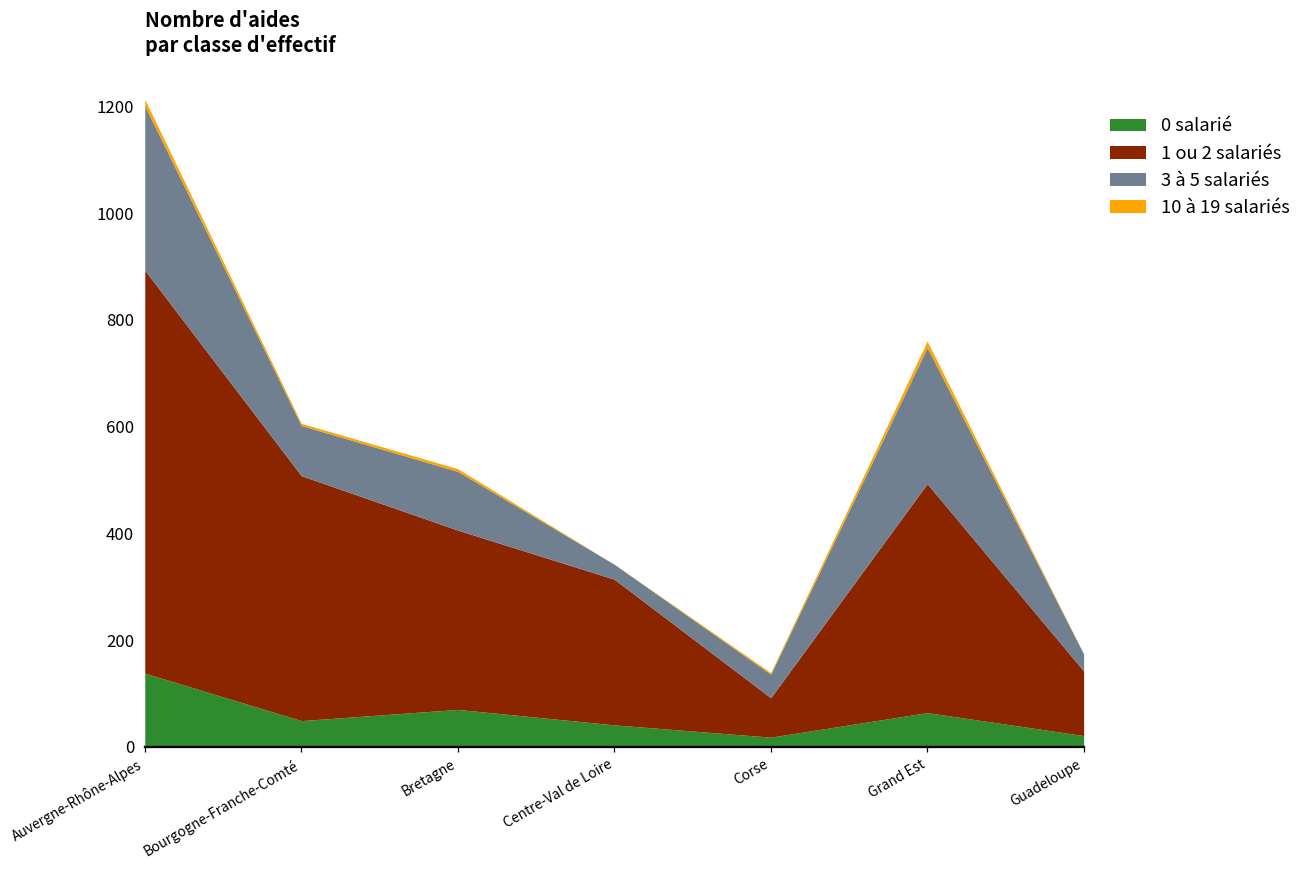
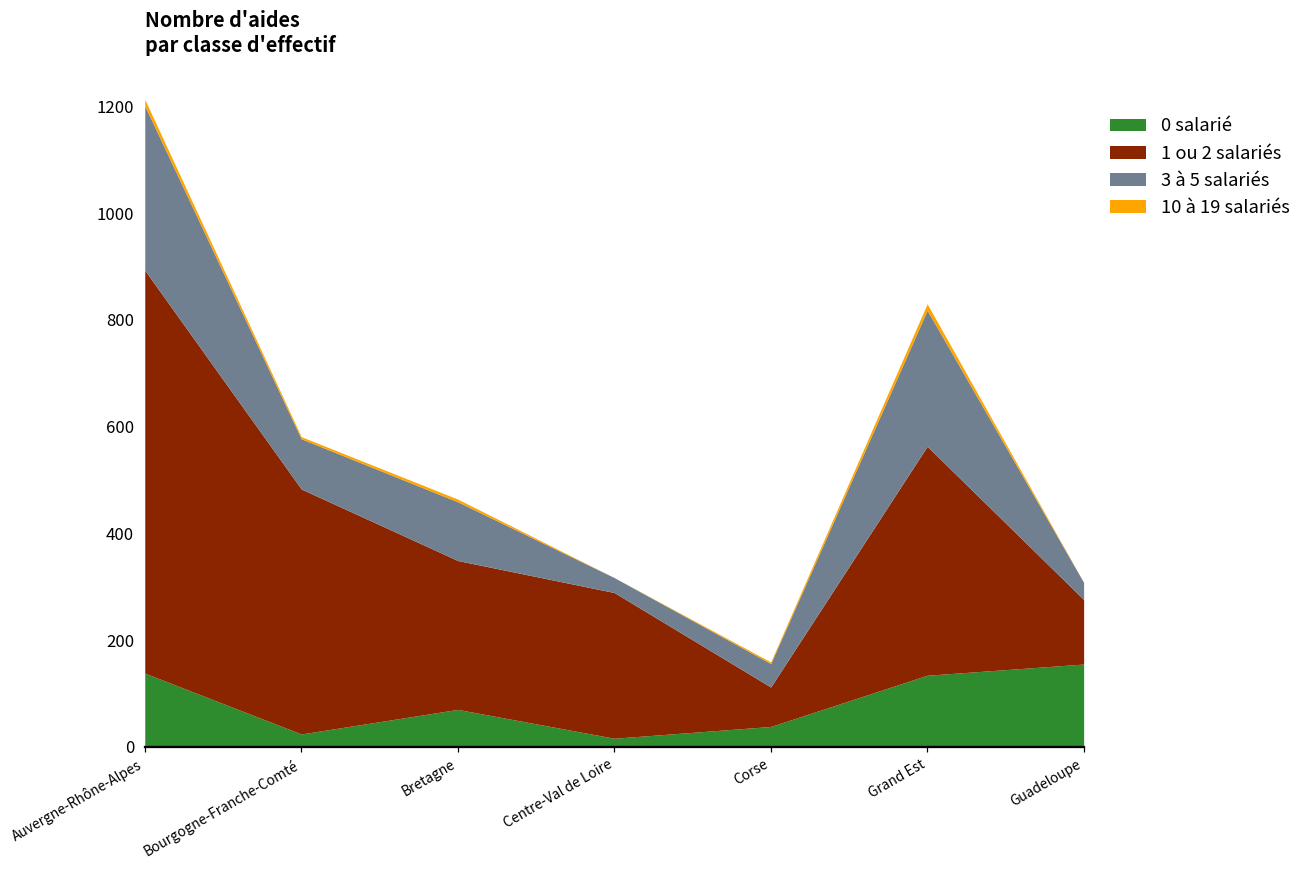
  {
    "0 salarié": {
-     "Bourgogne-Franche-Comté": 50,
-     "Centre-Val de Loire": 40,
-     "Corse": 20,
-     "Grand Est": 60,
-     "Guadeloupe": 20
+     "Bourgogne-Franche-Comté": 20,
+     "Centre-Val de Loire": 20,
+     "Corse": 40,
+     "Grand Est": 130,
+     "Guadeloupe": 160
    },
    "1 ou 2 salariés": {
-     "Bretagne": 340
+     "Bretagne": 280
    },
    "10 à 19 salariés": {
      "Auvergne-Rhône-Alpes": 10,
      "Grand Est": 10
    }
  }
